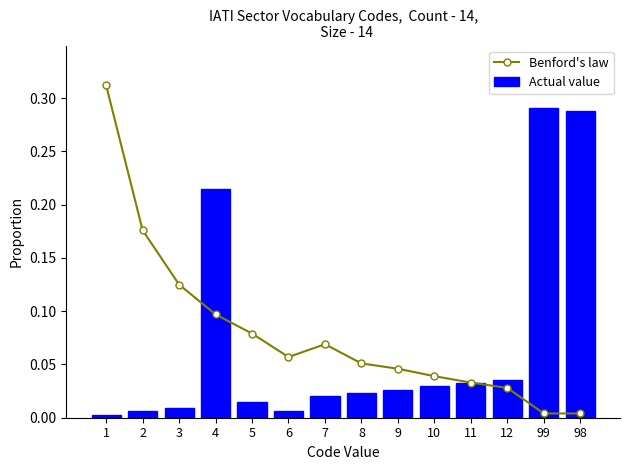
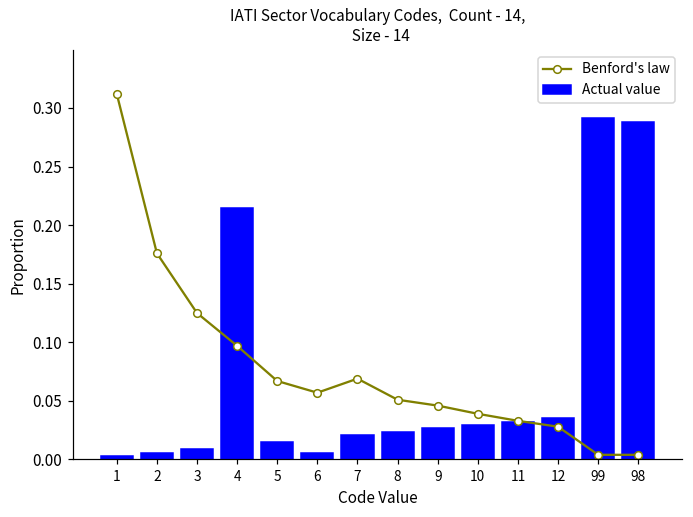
  {
    "Benford's law": {
      "1": 0.312,
      "2": 0.176,
      "3": 0.125,
      "4": 0.097,
-     "5": 0.079,
+     "5": 0.067,
      "6": 0.057,
      "7": 0.069,
      "8": 0.051,
      "9": 0.046,
      "10": 0.039,
      "11": 0.033,
      "12": 0.028,
      "99": 0.004,
      "98": 0.004
    },
    "Actual value": {
      "1": 0.003,
      "2": 0.006,
      "3": 0.009,
      "4": 0.215,
      "5": 0.015,
      "6": 0.006,
      "7": 0.021,
      "8": 0.024,
      "9": 0.026,
      "10": 0.029,
      "11": 0.032,
      "12": 0.035,
      "99": 0.291,
      "98": 0.288
    }
  }
